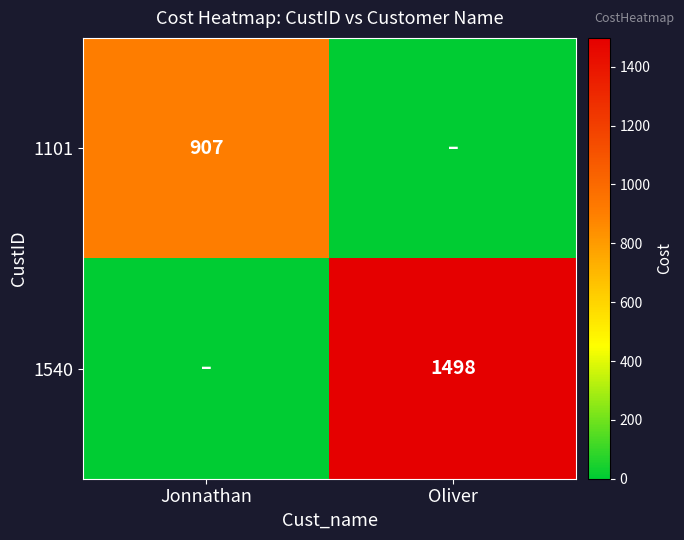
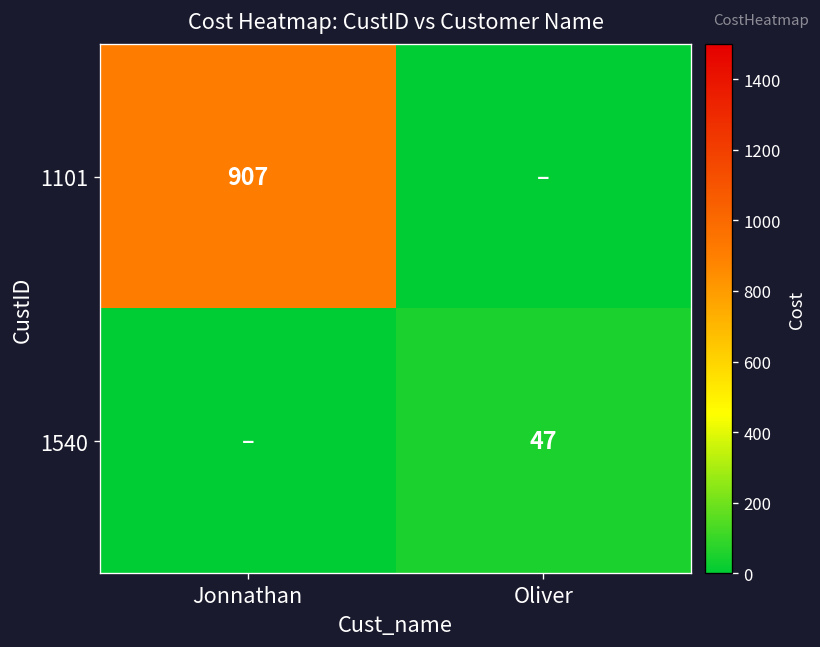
  {
    "1101": {
      "Jonnathan": 907
    },
    "1540": {
-     "Oliver": 1498
+     "Oliver": 47
    }
  }
